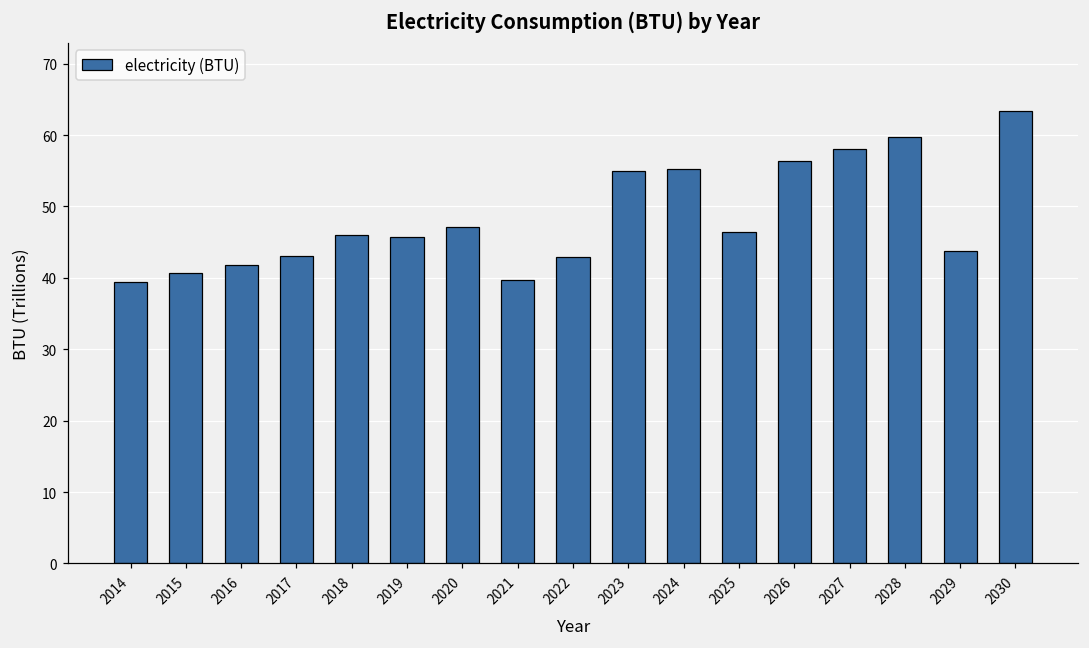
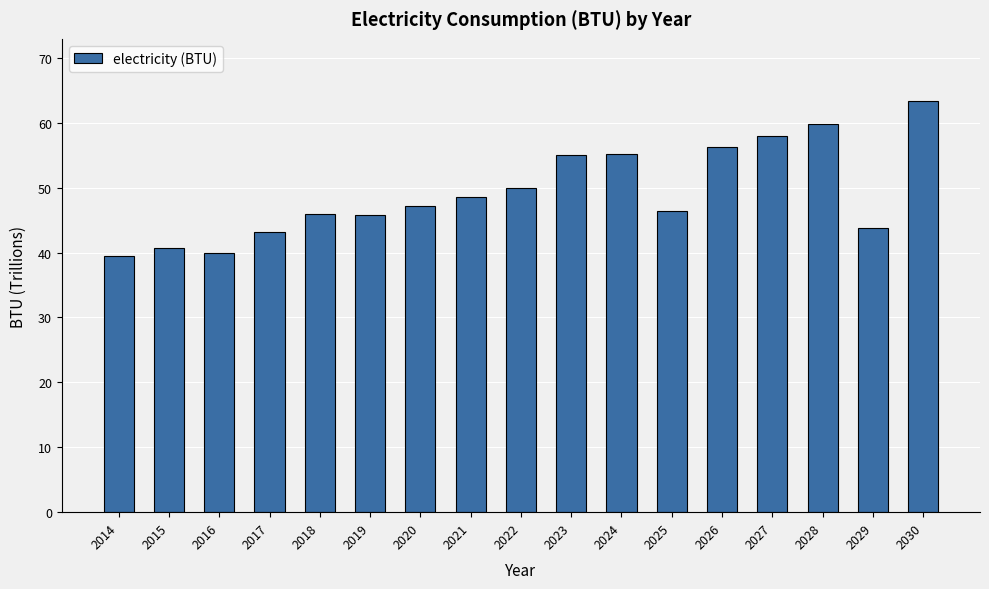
  {
    "2014": 39,
    "2015": 41,
-   "2016": 42,
+   "2016": 40,
    "2017": 43,
    "2018": 46,
    "2019": 46,
    "2020": 47,
-   "2021": 40,
-   "2022": 43,
+   "2021": 49,
+   "2022": 50,
    "2023": 55,
    "2024": 55,
    "2025": 46,
    "2026": 56,
    "2027": 58,
    "2028": 60,
    "2029": 44,
    "2030": 63
  }
